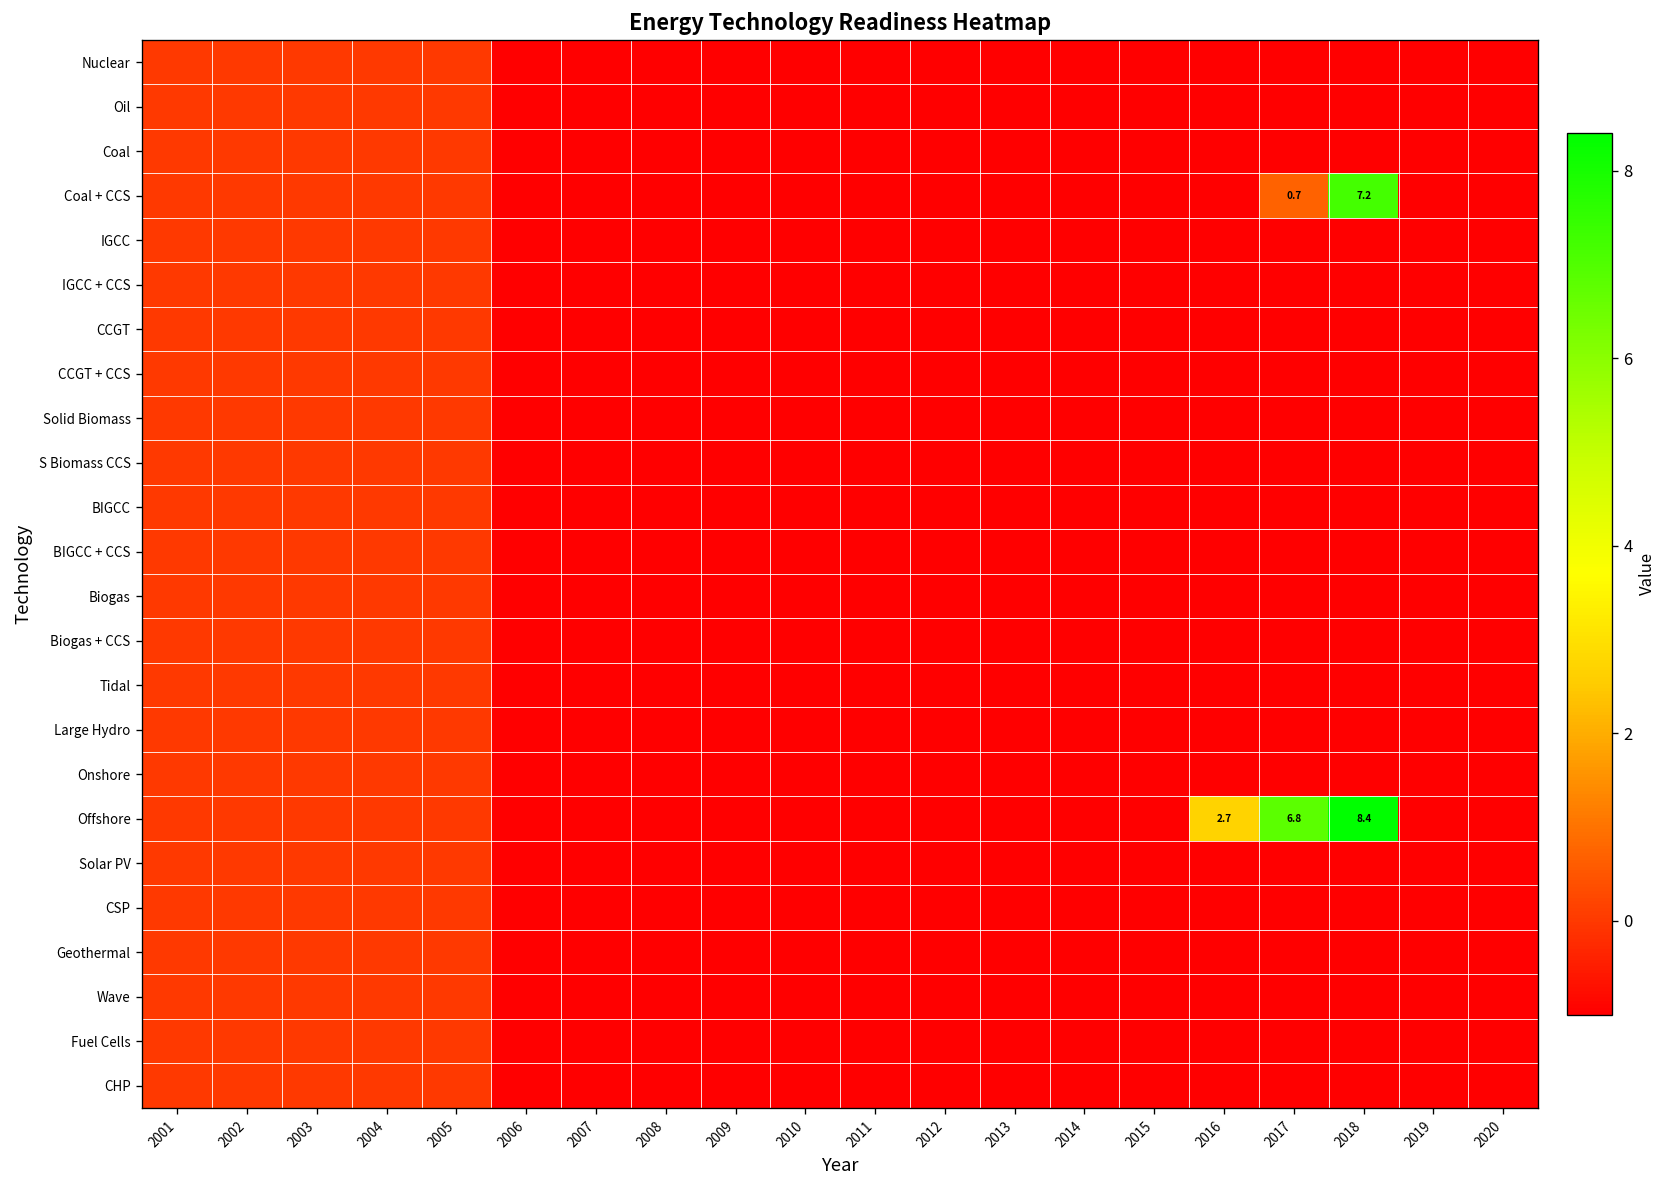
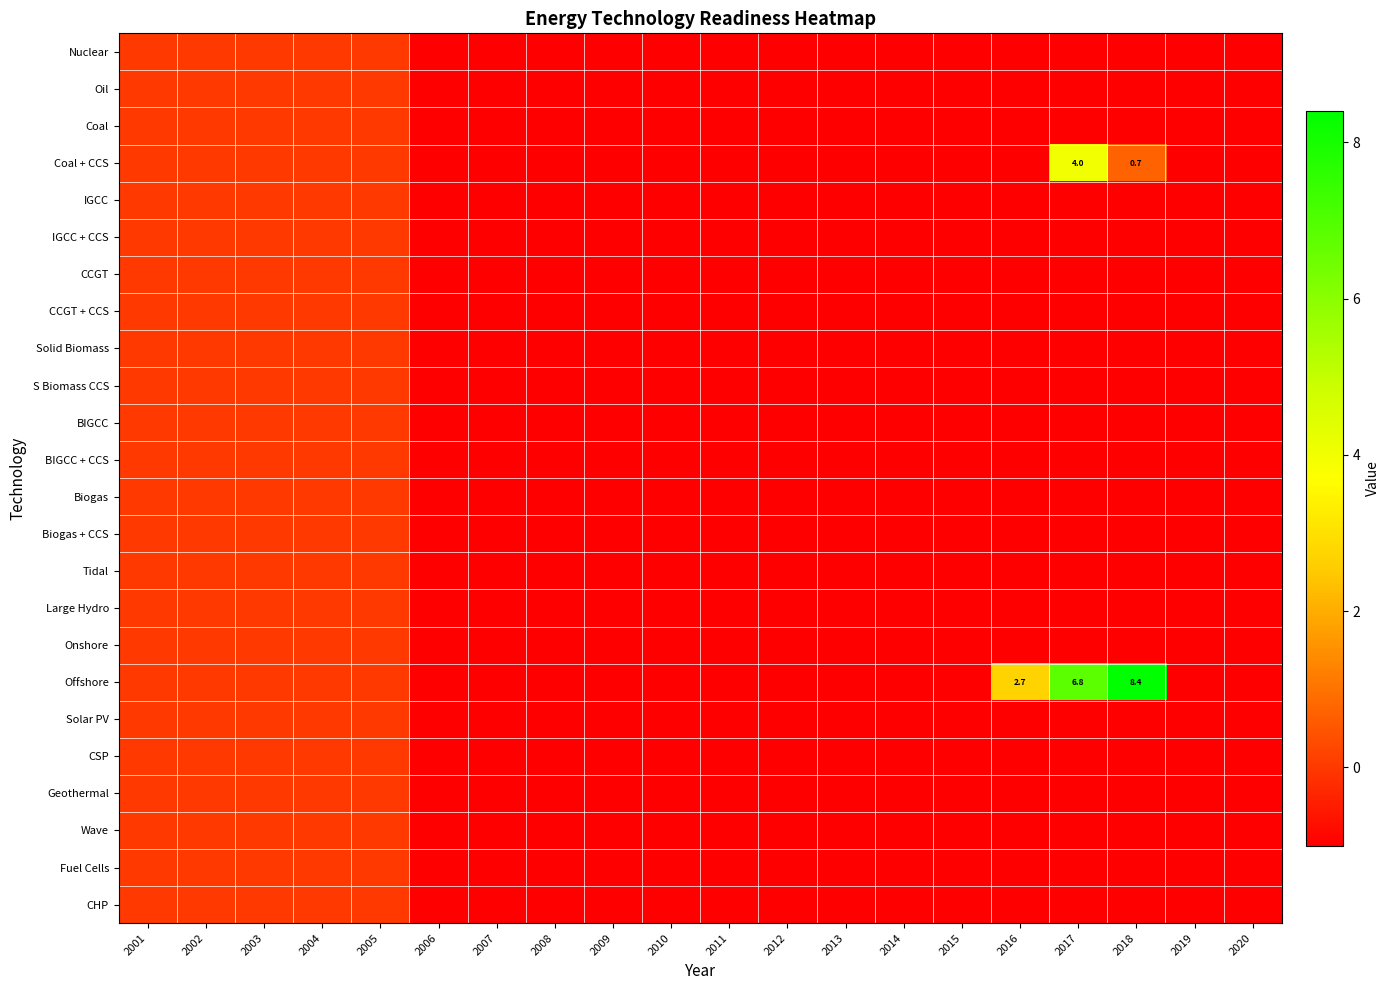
  {
    "Coal + CCS": {
-     "2017": 0.7,
-     "2018": 7.2
+     "2017": 4.0,
+     "2018": 0.7
    },
    "Offshore": {
      "2016": 2.7,
      "2017": 6.8,
      "2018": 8.4
    }
  }
